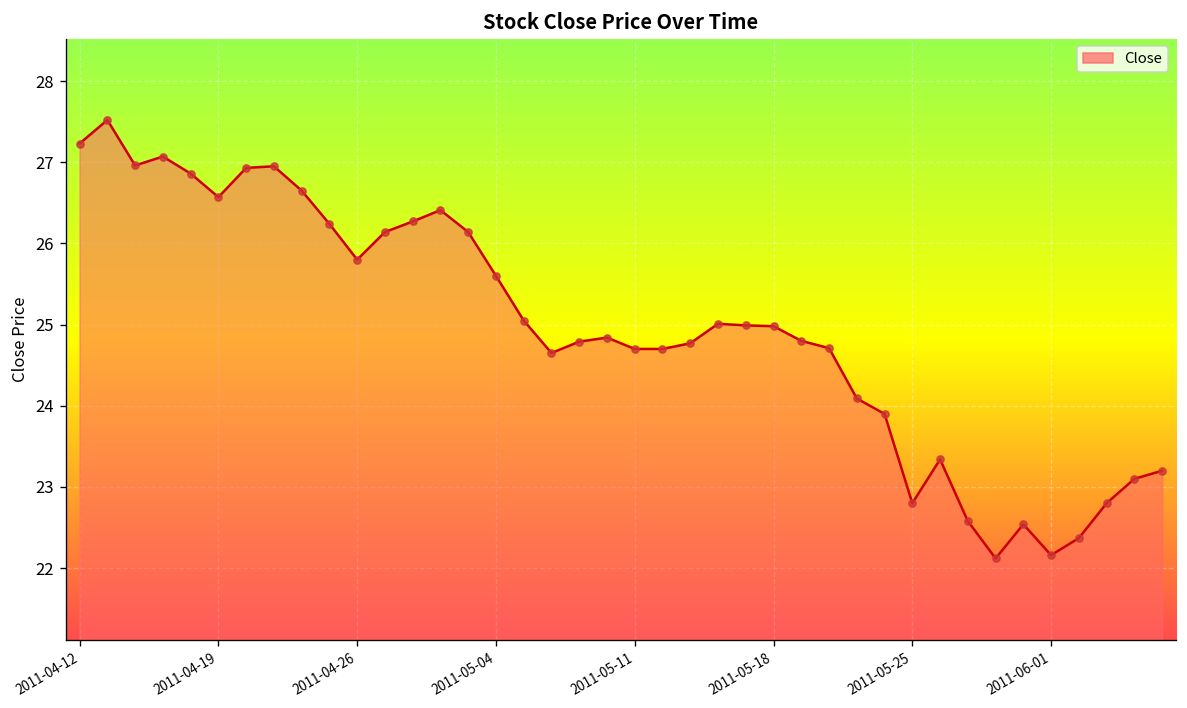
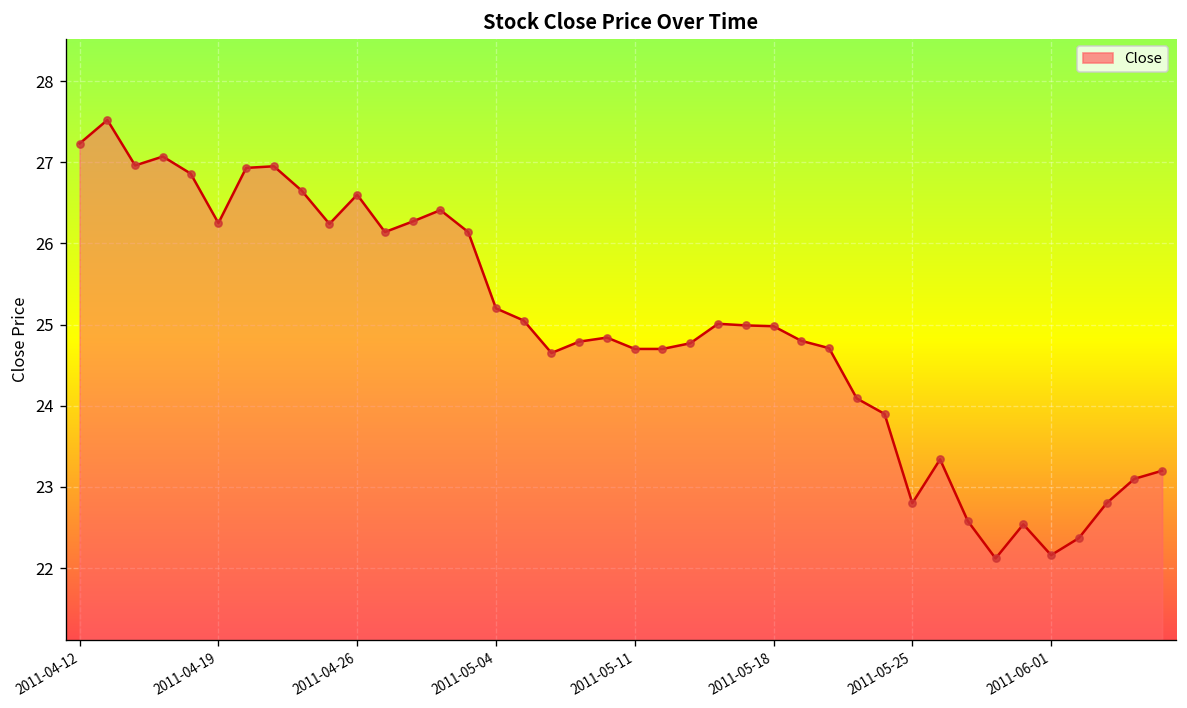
  {
    "2011-04-12": 27.2,
-   "2011-04-19": 26.6,
-   "2011-04-26": 25.8,
-   "2011-05-04": 25.6,
+   "2011-04-19": 26.3,
+   "2011-04-26": 26.6,
+   "2011-05-04": 25.2,
    "2011-05-11": 24.7,
    "2011-05-18": 25.0,
    "2011-05-25": 22.8,
    "2011-06-01": 22.2
  }
